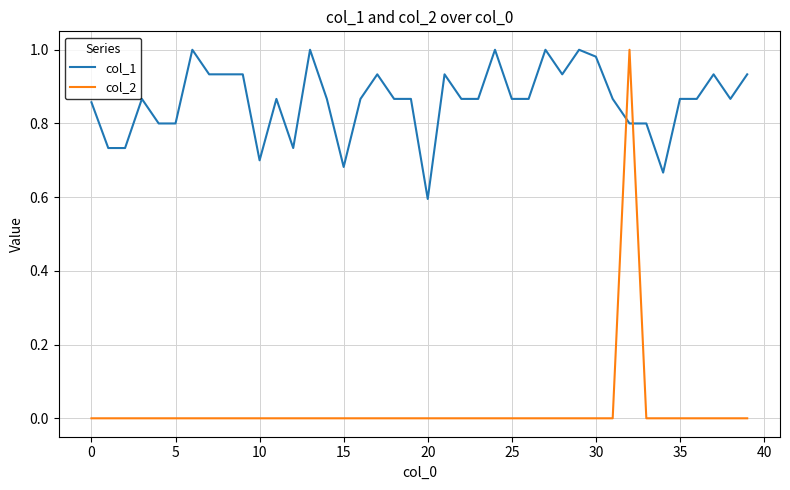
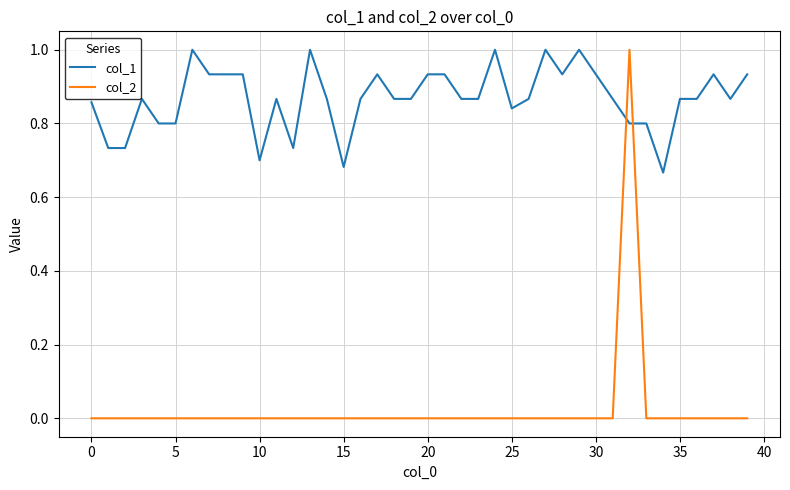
  {
    "col_1": {
      "0": 0.86,
      "5": 0.80,
      "10": 0.70,
      "15": 0.68,
-     "20": 0.60,
-     "25": 0.87,
-     "30": 0.98,
+     "20": 0.93,
+     "25": 0.84,
+     "30": 0.93,
      "35": 0.87
    },
    "col_2": {
      "0": 0.00,
      "5": 0.00,
      "10": 0.00,
      "15": 0.00,
      "20": 0.00,
      "25": 0.00,
      "30": 0.00,
      "35": 0.00
    }
  }
